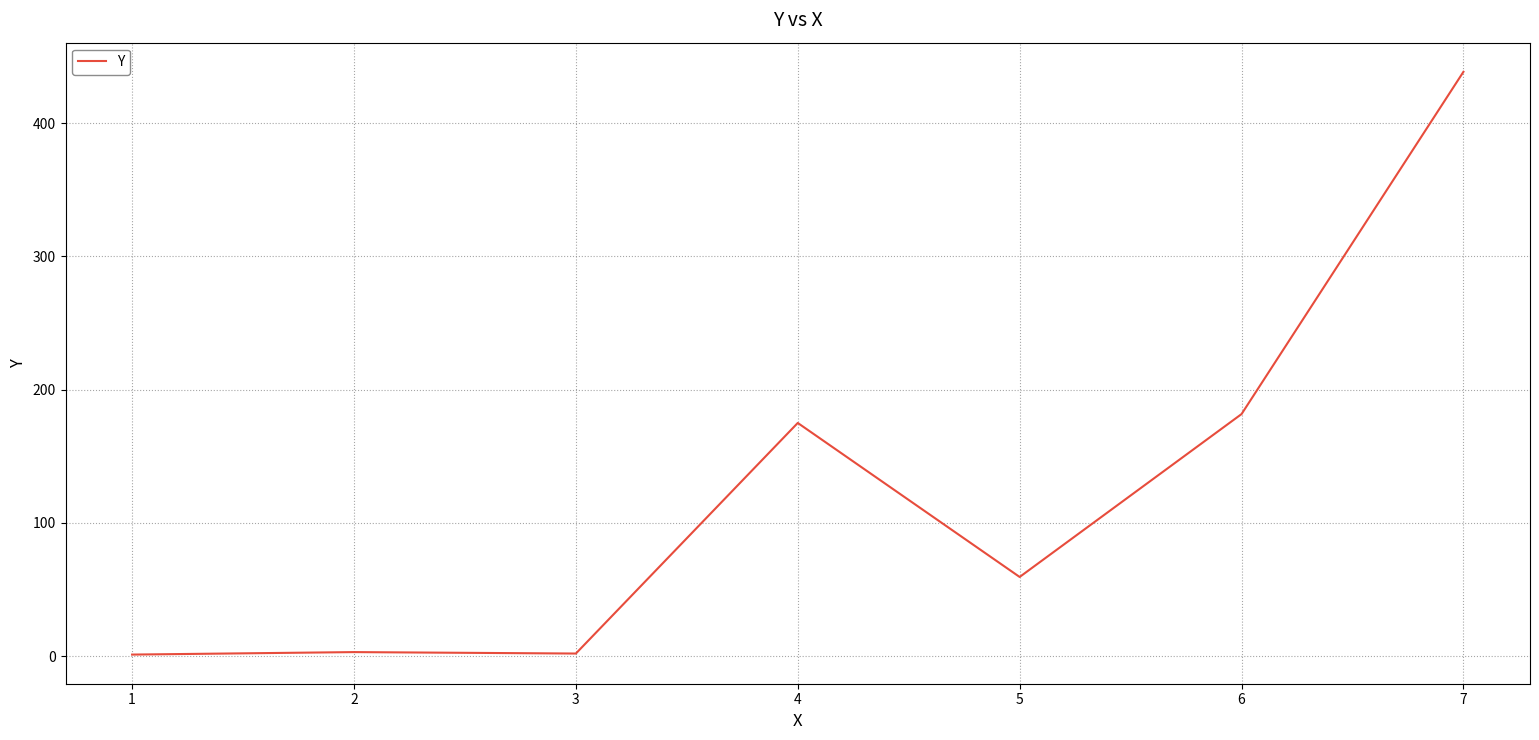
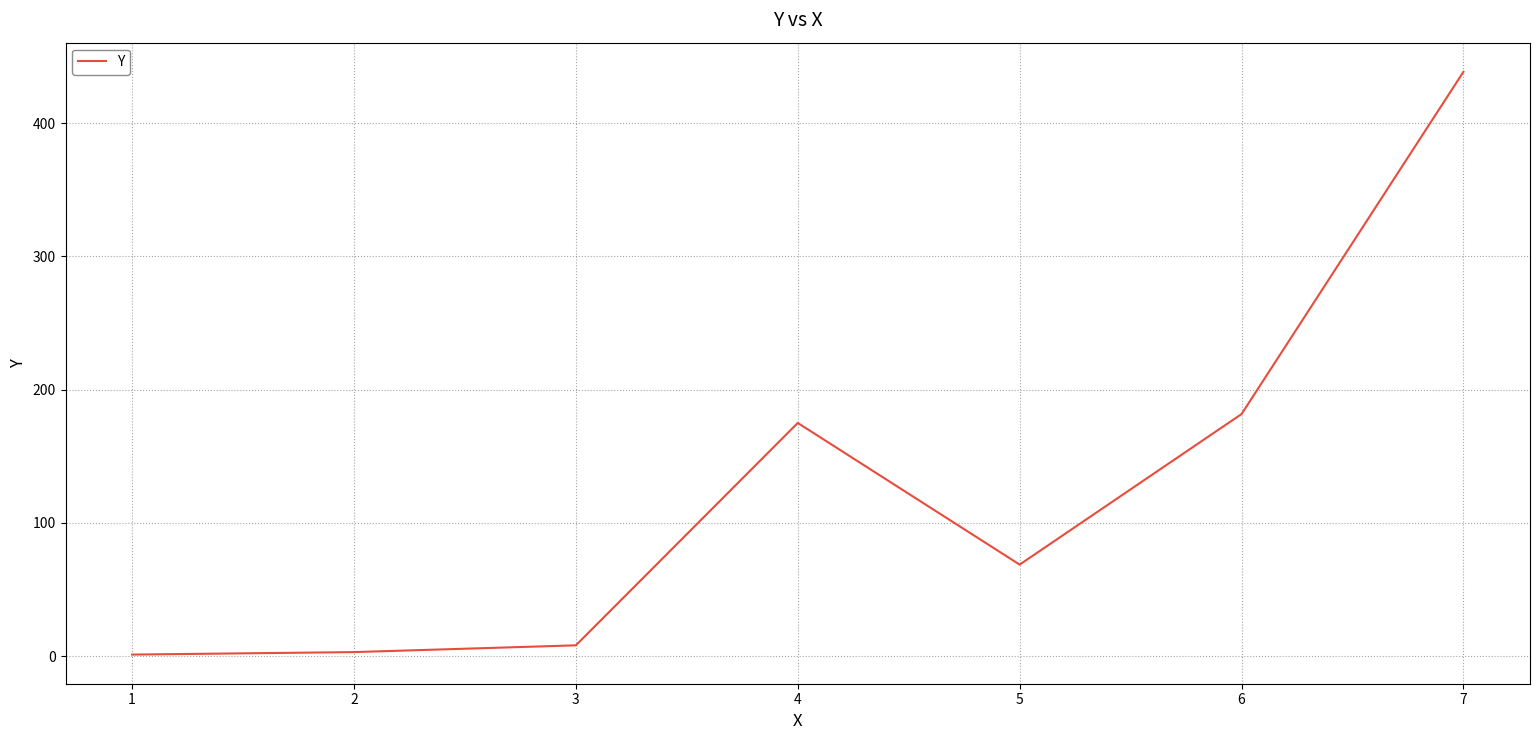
  {
    "1": 1,
    "2": 3,
-   "3": 2,
+   "3": 8,
    "4": 175,
-   "5": 59,
+   "5": 69,
    "6": 182,
    "7": 439
  }
